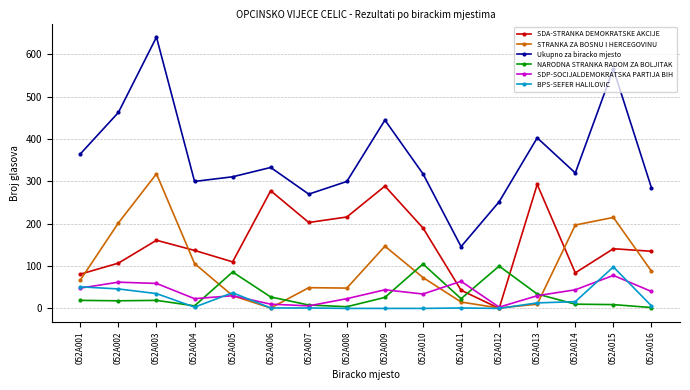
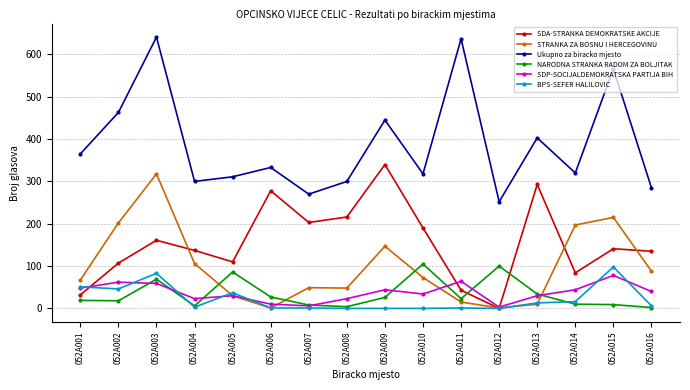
  {
    "SDA-STRANKA DEMOKRATSKE AKCIJE": {
-     "052A001": 80,
+     "052A001": 30,
      "052A002": 110,
      "052A003": 160,
      "052A004": 140,
      "052A005": 110,
      "052A006": 280,
      "052A007": 200,
      "052A008": 220,
-     "052A009": 290,
+     "052A009": 340,
      "052A010": 190,
      "052A011": 40,
      "052A013": 290,
      "052A014": 80,
      "052A015": 140,
      "052A016": 140
    },
    "STRANKA ZA BOSNU I HERCEGOVINU": {
      "052A001": 70,
      "052A002": 200,
      "052A003": 320,
      "052A004": 110,
      "052A007": 50,
      "052A008": 50,
      "052A009": 150,
      "052A010": 70,
      "052A011": 20,
      "052A014": 200,
      "052A015": 220,
      "052A016": 90
    },
    "Ukupno za biracko mjesto": {
      "052A001": 370,
      "052A002": 460,
      "052A003": 640,
      "052A004": 300,
      "052A005": 310,
      "052A006": 330,
      "052A007": 270,
      "052A008": 300,
      "052A009": 450,
      "052A010": 320,
-     "052A011": 150,
+     "052A011": 640,
      "052A012": 250,
      "052A013": 400,
      "052A014": 320,
      "052A016": 290
    },
    "NARODNA STRANKA RADOM ZA BOLJITAK": {
      "052A001": 20,
      "052A002": 20,
-     "052A003": 20,
+     "052A003": 70,
      "052A005": 90,
      "052A006": 30,
      "052A009": 30,
      "052A010": 110,
      "052A011": 20,
      "052A012": 100,
      "052A014": 10,
      "052A015": 10
    },
    "SDP-SOCIJALDEMOKRATSKA PARTIJA BIH": {
      "052A002": 60,
      "052A003": 60,
      "052A004": 20,
      "052A006": 10,
      "052A008": 20,
      "052A009": 40,
      "052A010": 30,
      "052A011": 60,
      "052A014": 40,
      "052A015": 80,
      "052A016": 40
    },
    "BPS-SEFER HALILOVIC": {
      "052A002": 50,
-     "052A003": 40,
+     "052A003": 80,
      "052A005": 40,
      "052A009": 0,
      "052A010": 0,
      "052A011": 0,
      "052A014": 20,
      "052A015": 100
    }
  }
